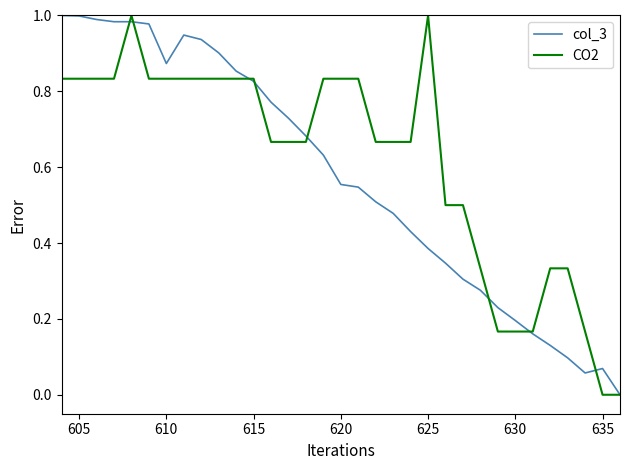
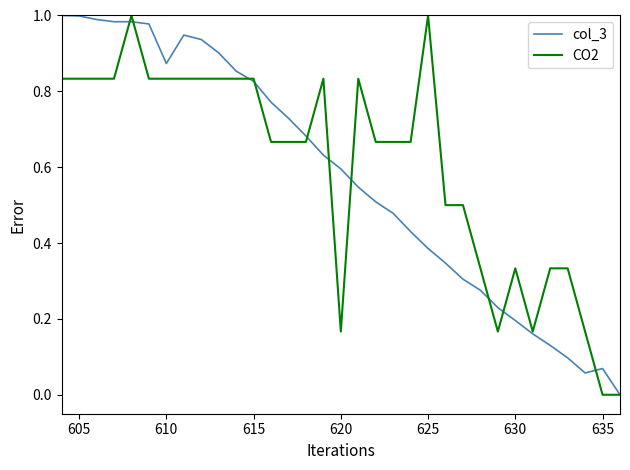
  {
    "col_3": {
      "605": 1.00,
      "610": 0.87,
      "615": 0.83,
-     "620": 0.55,
+     "620": 0.60,
      "625": 0.39,
      "630": 0.20,
      "635": 0.07
    },
    "CO2": {
      "605": 0.83,
      "610": 0.83,
      "615": 0.83,
-     "620": 0.83,
+     "620": 0.17,
      "625": 1.00,
-     "630": 0.17,
+     "630": 0.33,
      "635": 0.00
    }
  }
